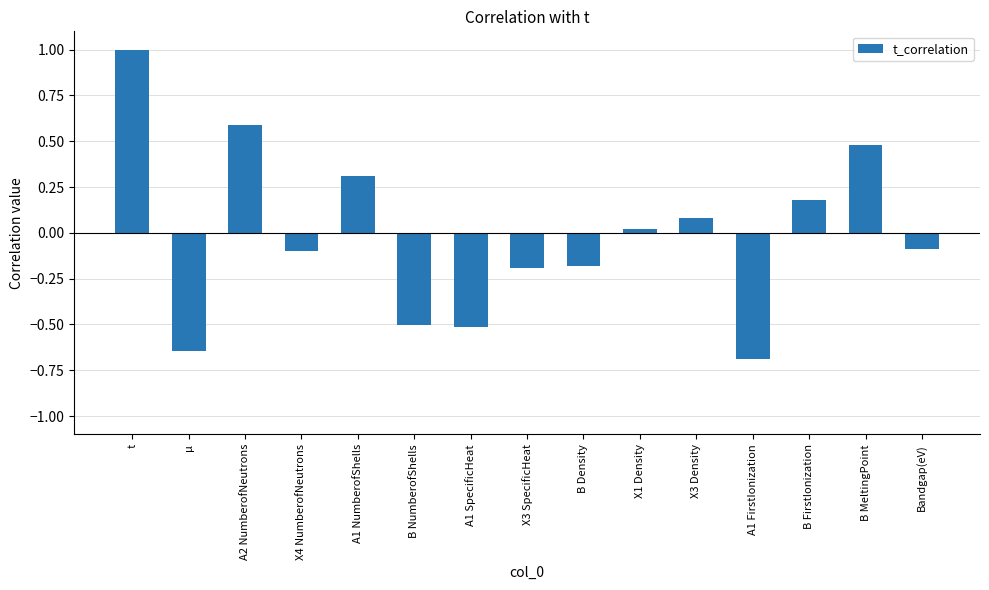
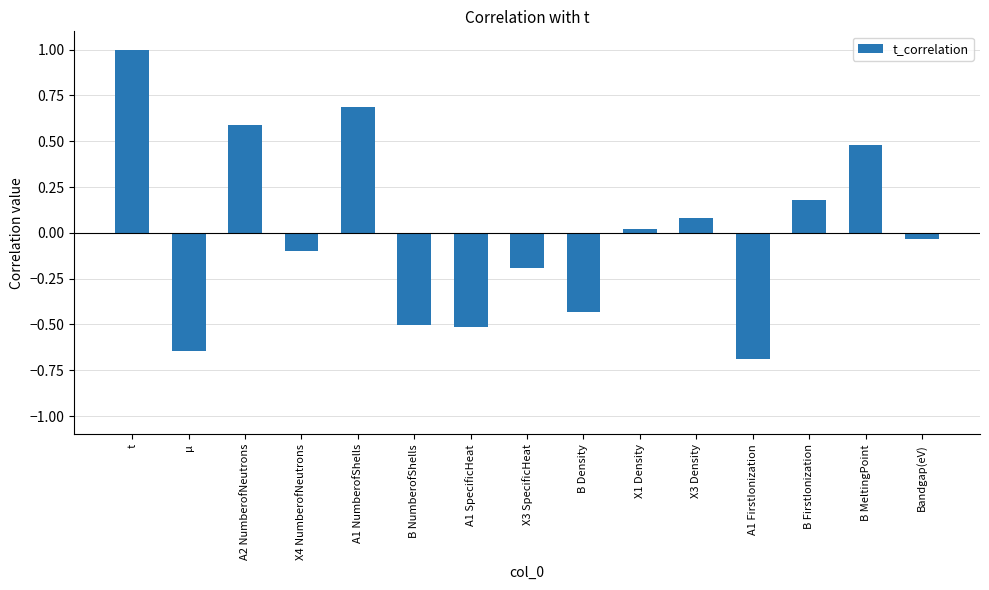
  {
    "t": 1.00,
    "μ": -0.65,
    "A2 NumberofNeutrons": 0.59,
    "X4 NumberofNeutrons": -0.10,
-   "A1 NumberofShells": 0.31,
+   "A1 NumberofShells": 0.69,
    "B NumberofShells": -0.50,
    "A1 SpecificHeat": -0.51,
    "X3 SpecificHeat": -0.19,
-   "B Density": -0.18,
+   "B Density": -0.43,
    "X1 Density": 0.02,
    "X3 Density": 0.08,
    "A1 FirstIonization": -0.69,
    "B FirstIonization": 0.18,
    "B MeltingPoint": 0.48,
-   "Bandgap(eV)": -0.09
+   "Bandgap(eV)": -0.03
  }
